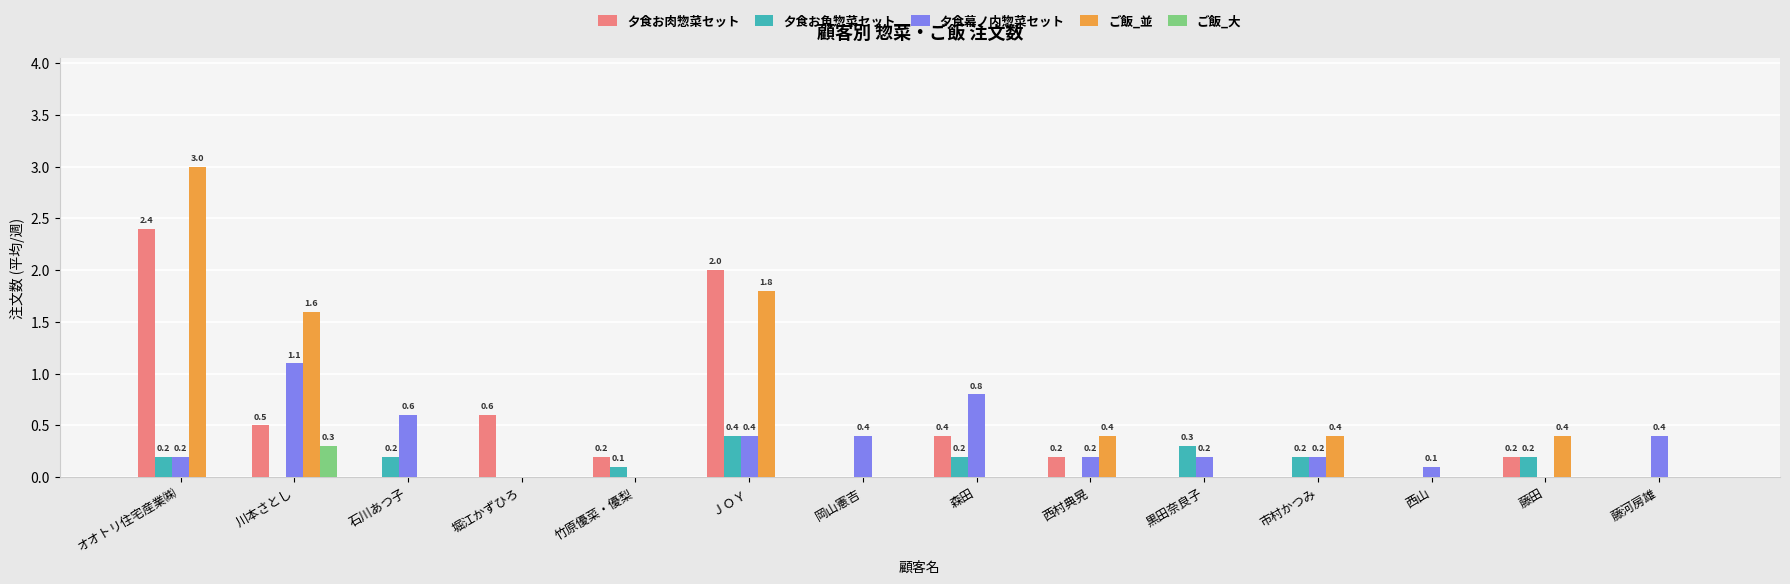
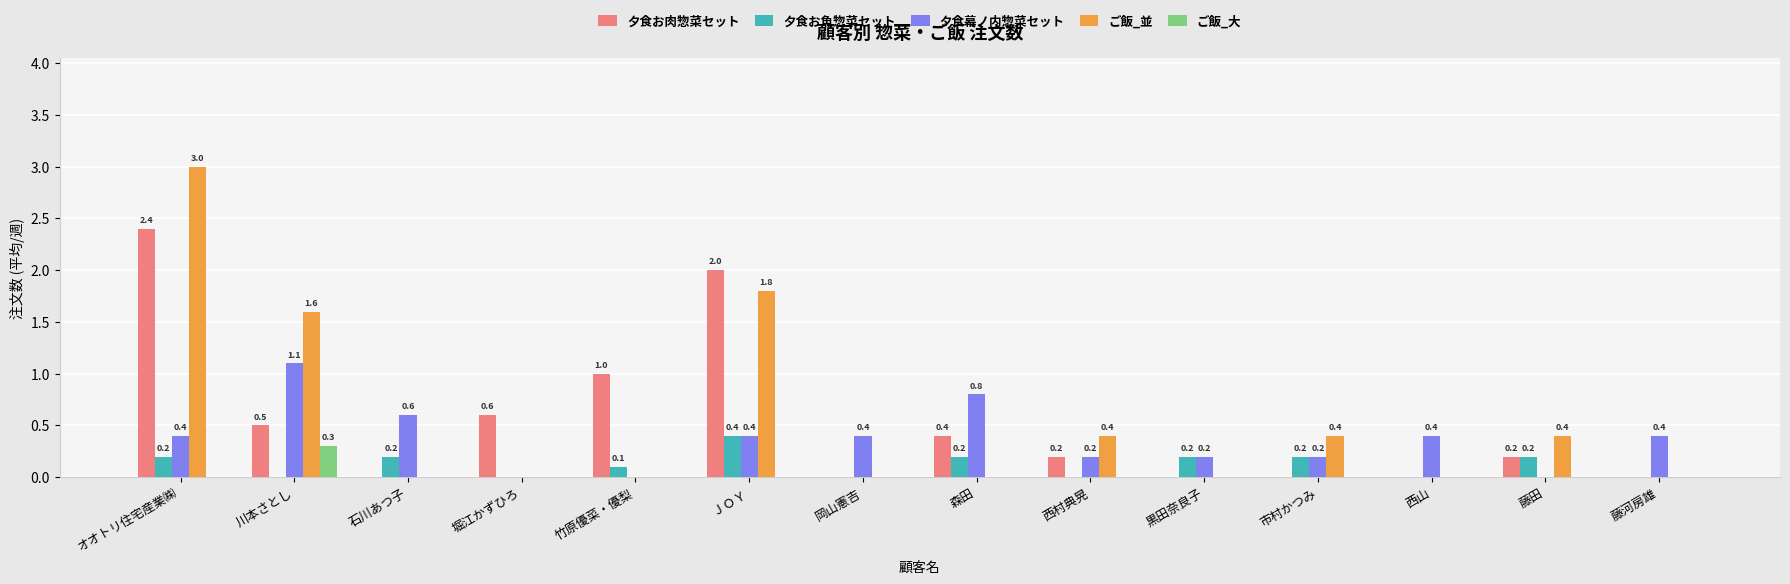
  {
    "夕食お肉惣菜セット": {
      "オオトリ住宅産業㈱": 2.4,
      "川本さとし": 0.5,
      "堀江かずひろ": 0.6,
-     "竹原優菜・優梨": 0.2,
+     "竹原優菜・優梨": 1.0,
      "ＪＯＹ": 2.0,
      "森田": 0.4,
      "西村典晃": 0.2,
      "藤田": 0.2
    },
    "夕食お魚惣菜セット": {
      "オオトリ住宅産業㈱": 0.2,
      "石川あつ子": 0.2,
      "竹原優菜・優梨": 0.1,
      "ＪＯＹ": 0.4,
      "森田": 0.2,
-     "黒田奈良子": 0.3,
+     "黒田奈良子": 0.2,
      "市村かつみ": 0.2,
      "藤田": 0.2
    },
    "夕食幕ノ内惣菜セット": {
-     "オオトリ住宅産業㈱": 0.2,
+     "オオトリ住宅産業㈱": 0.4,
      "川本さとし": 1.1,
      "石川あつ子": 0.6,
      "ＪＯＹ": 0.4,
      "岡山憲吉": 0.4,
      "森田": 0.8,
      "西村典晃": 0.2,
      "黒田奈良子": 0.2,
      "市村かつみ": 0.2,
-     "西山": 0.1,
+     "西山": 0.4,
      "藤河房雄": 0.4
    },
    "ご飯_並": {
      "オオトリ住宅産業㈱": 3.0,
      "川本さとし": 1.6,
      "ＪＯＹ": 1.8,
      "西村典晃": 0.4,
      "市村かつみ": 0.4,
      "藤田": 0.4
    },
    "ご飯_大": {
      "川本さとし": 0.3
    }
  }
